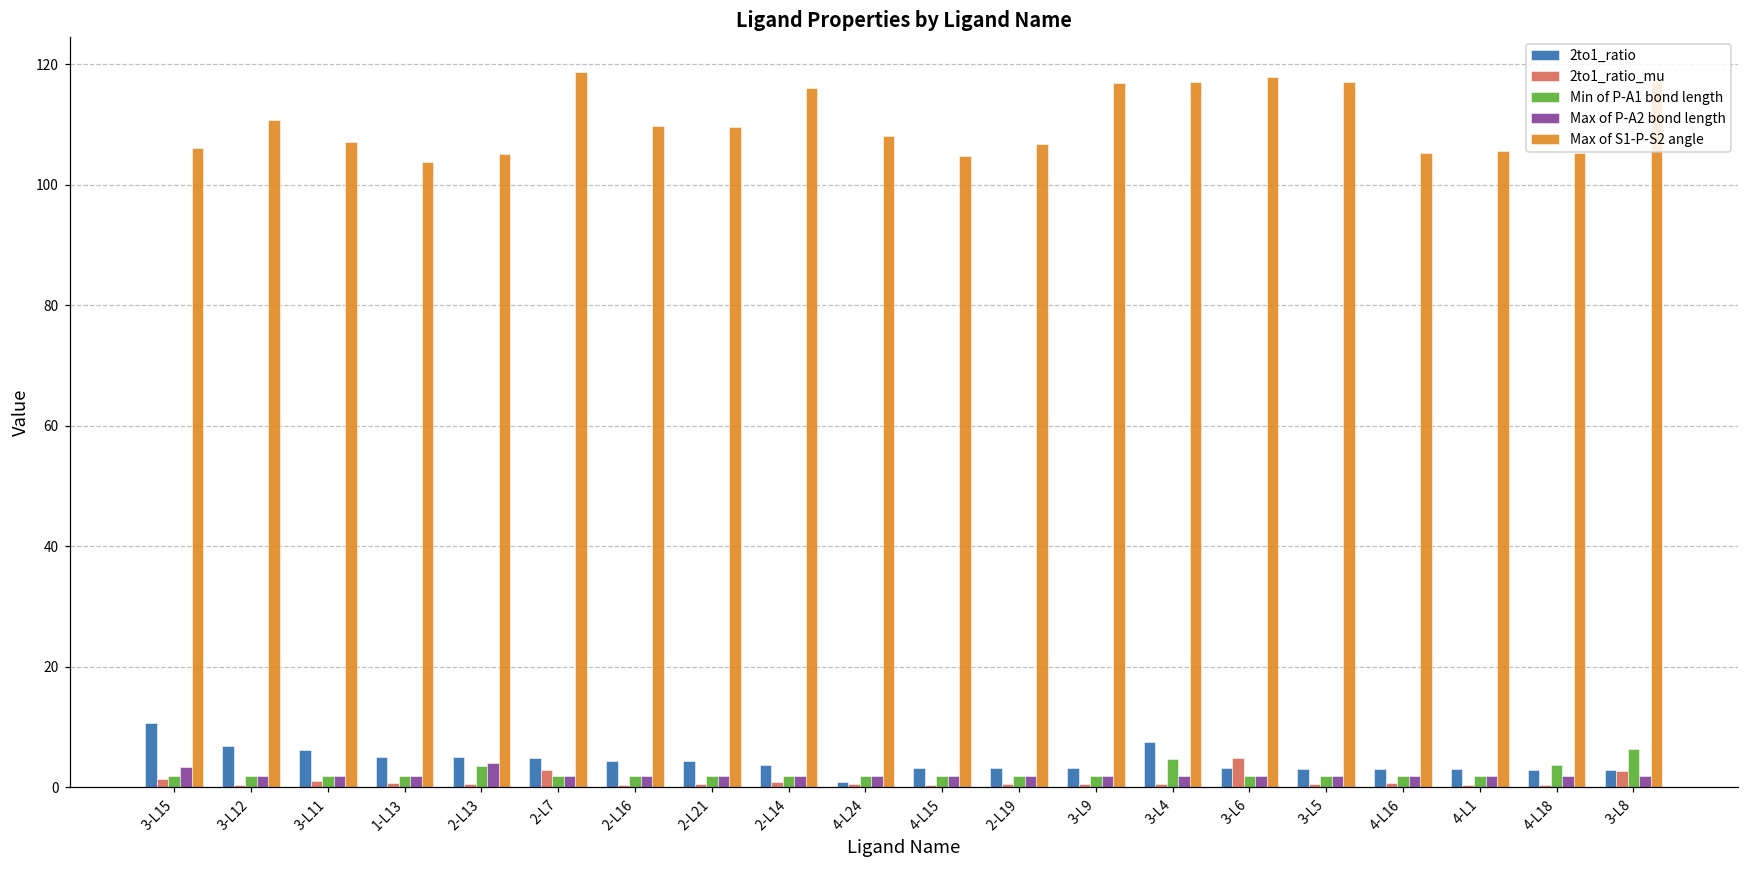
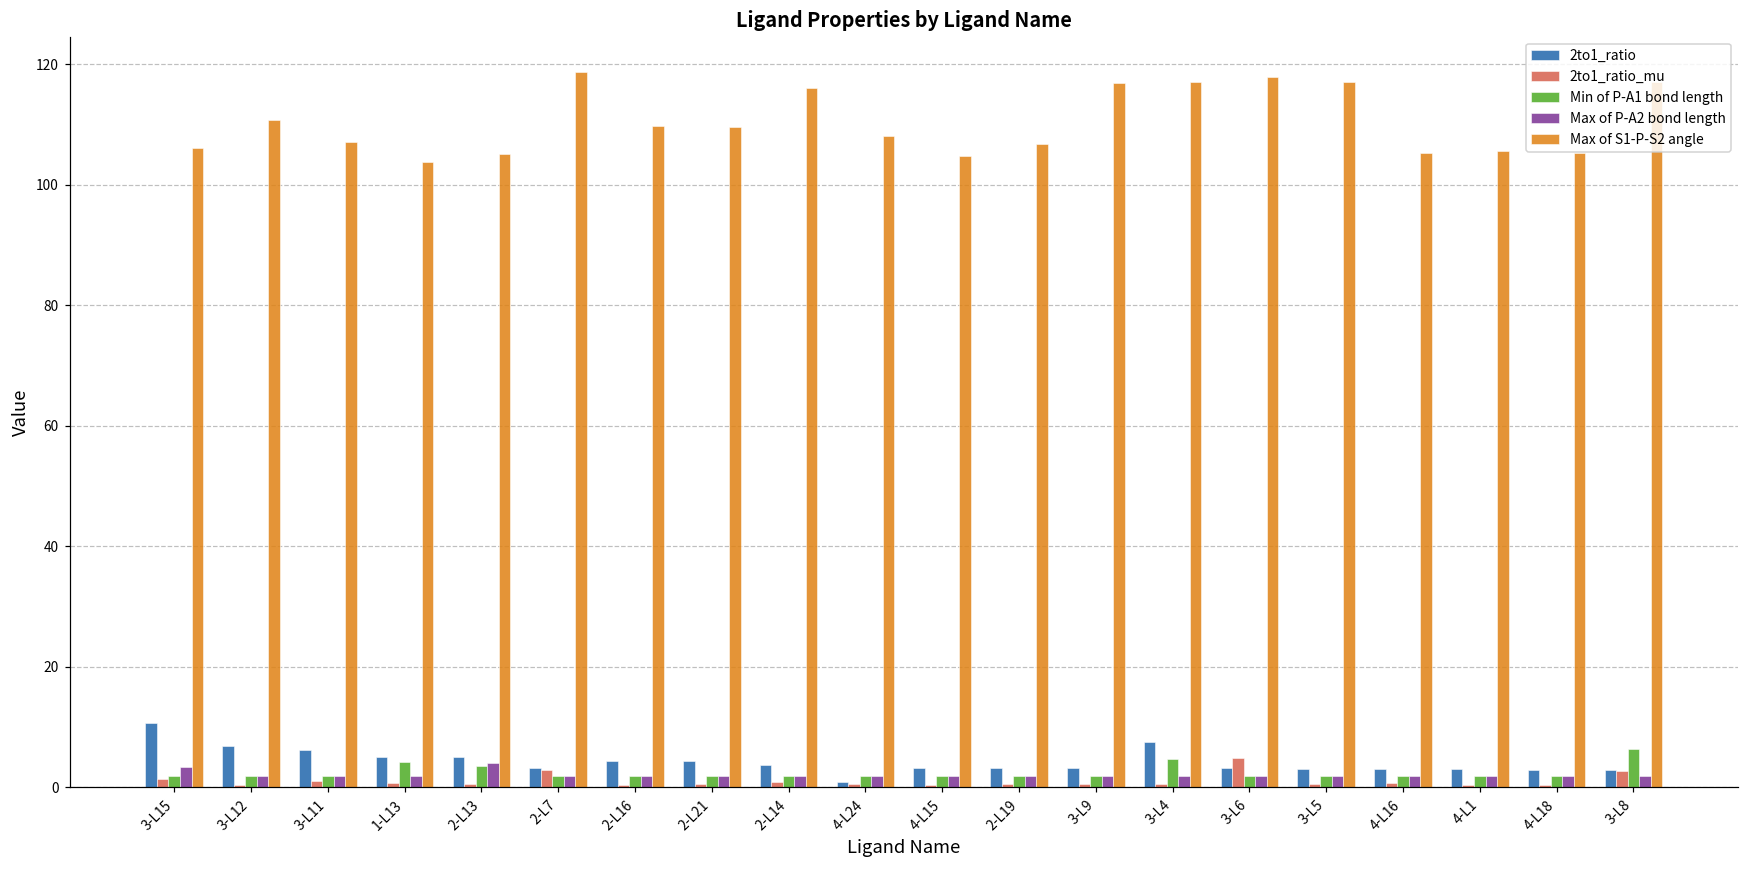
  {
    "2to1_ratio": {
      "3-L15": 11,
      "3-L12": 7,
      "3-L11": 6,
      "1-L13": 5,
      "2-L13": 5,
-     "2-L7": 5,
+     "2-L7": 3,
      "2-L16": 4,
      "2-L21": 4,
      "2-L14": 4,
      "4-L24": 1,
      "4-L15": 3,
      "2-L19": 3,
      "3-L9": 3,
      "3-L4": 8,
      "3-L6": 3,
      "3-L5": 3,
      "4-L16": 3,
      "4-L1": 3,
      "4-L18": 3,
      "3-L8": 3
    },
    "2to1_ratio_mu": {
      "3-L15": 1,
      "3-L11": 1,
      "1-L13": 1,
      "2-L13": 1,
      "2-L7": 3,
      "2-L21": 1,
      "2-L14": 1,
      "4-L24": 1,
      "2-L19": 1,
      "3-L9": 1,
      "3-L4": 1,
      "3-L6": 5,
      "3-L5": 1,
      "4-L16": 1,
      "4-L18": 0,
      "3-L8": 3
    },
    "Min of P-A1 bond length": {
      "3-L15": 2,
      "3-L12": 2,
      "3-L11": 2,
-     "1-L13": 2,
+     "1-L13": 4,
      "2-L13": 4,
      "2-L7": 2,
      "2-L16": 2,
      "2-L21": 2,
      "2-L14": 2,
      "4-L24": 2,
      "4-L15": 2,
      "2-L19": 2,
      "3-L9": 2,
      "3-L4": 5,
      "3-L6": 2,
      "3-L5": 2,
      "4-L16": 2,
      "4-L1": 2,
-     "4-L18": 4,
+     "4-L18": 2,
      "3-L8": 6
    },
    "Max of P-A2 bond length": {
      "3-L15": 3,
      "3-L12": 2,
      "3-L11": 2,
      "1-L13": 2,
      "2-L13": 4,
      "2-L7": 2,
      "2-L16": 2,
      "2-L21": 2,
      "2-L14": 2,
      "4-L24": 2,
      "4-L15": 2,
      "2-L19": 2,
      "3-L9": 2,
      "3-L4": 2,
      "3-L6": 2,
      "3-L5": 2,
      "4-L16": 2,
      "4-L1": 2,
      "4-L18": 2,
      "3-L8": 2
    },
    "Max of S1-P-S2 angle": {
      "3-L15": 106,
      "3-L12": 111,
      "3-L11": 107,
      "1-L13": 104,
      "2-L13": 105,
      "2-L7": 119,
      "2-L16": 110,
      "2-L21": 110,
      "2-L14": 116,
      "4-L24": 108,
      "4-L15": 105,
      "2-L19": 107,
      "3-L9": 117,
      "3-L4": 117,
      "3-L6": 118,
      "3-L5": 117,
      "4-L16": 105,
      "4-L1": 106
    }
  }
